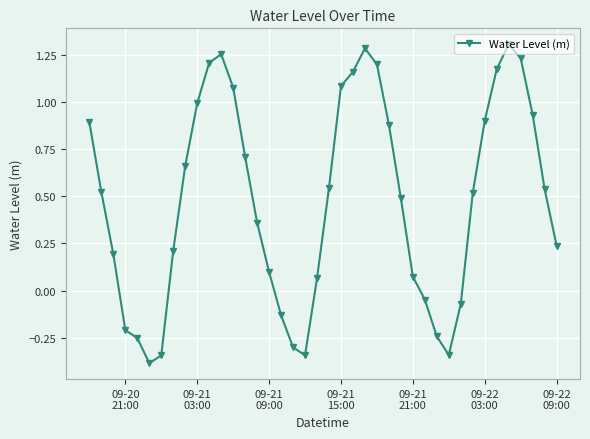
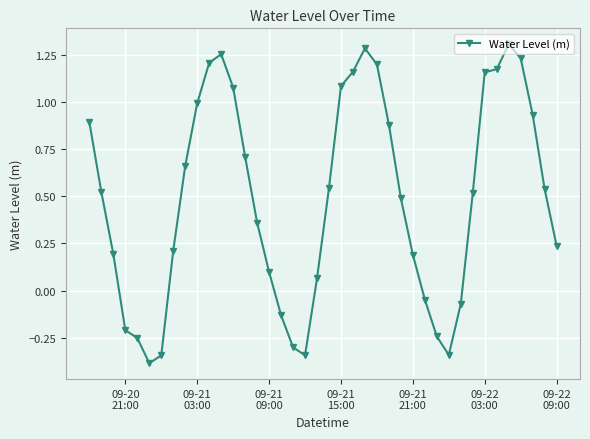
  {
    "09-20 21:00": -0.21,
    "09-21 03:00": 0.99,
    "09-21 09:00": 0.10,
    "09-21 15:00": 1.09,
-   "09-21 21:00": 0.07,
-   "09-22 03:00": 0.90,
+   "09-21 21:00": 0.19,
+   "09-22 03:00": 1.16,
    "09-22 09:00": 0.24
  }
